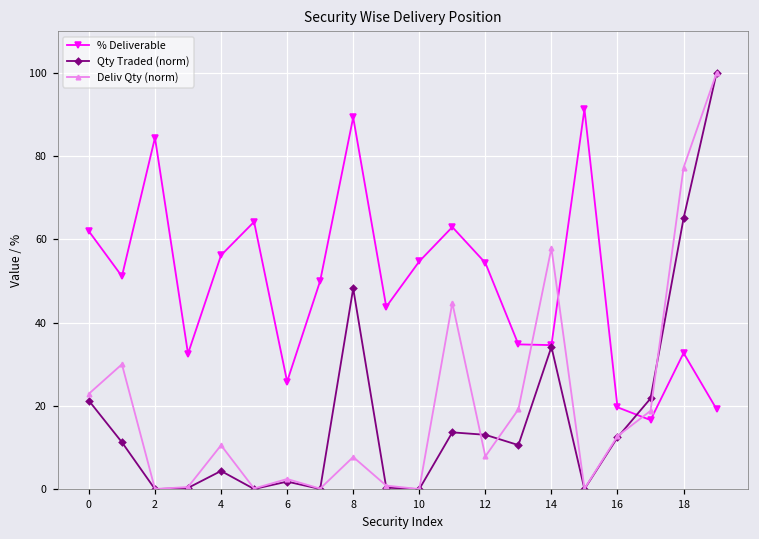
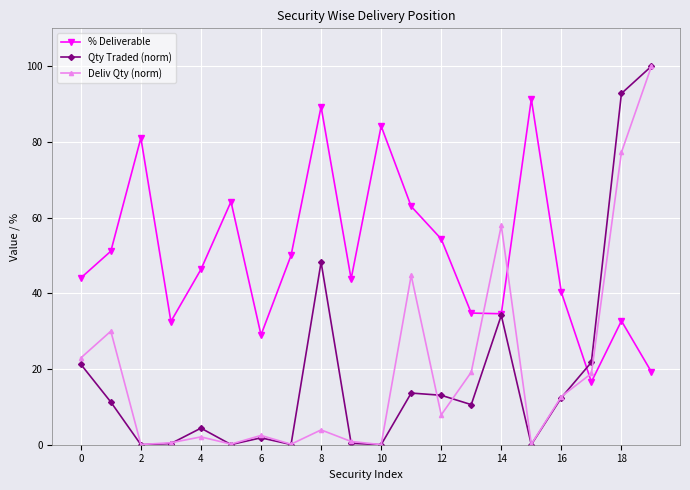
  {
    "% Deliverable": {
-     "0": 62,
-     "2": 84,
-     "4": 56,
-     "6": 26,
+     "0": 44,
+     "2": 81,
+     "4": 46,
+     "6": 29,
      "8": 89,
-     "10": 55,
+     "10": 84,
      "12": 54,
-     "16": 20,
+     "16": 40,
      "18": 33
    },
    "Qty Traded (norm)": {
      "0": 21,
      "4": 4,
      "8": 48,
      "12": 13,
-     "18": 65
+     "18": 93
    },
    "Deliv Qty (norm)": {
      "0": 23,
-     "4": 11,
-     "8": 8,
+     "4": 2,
+     "8": 4,
      "12": 8,
      "14": 58,
      "18": 77
    }
  }
